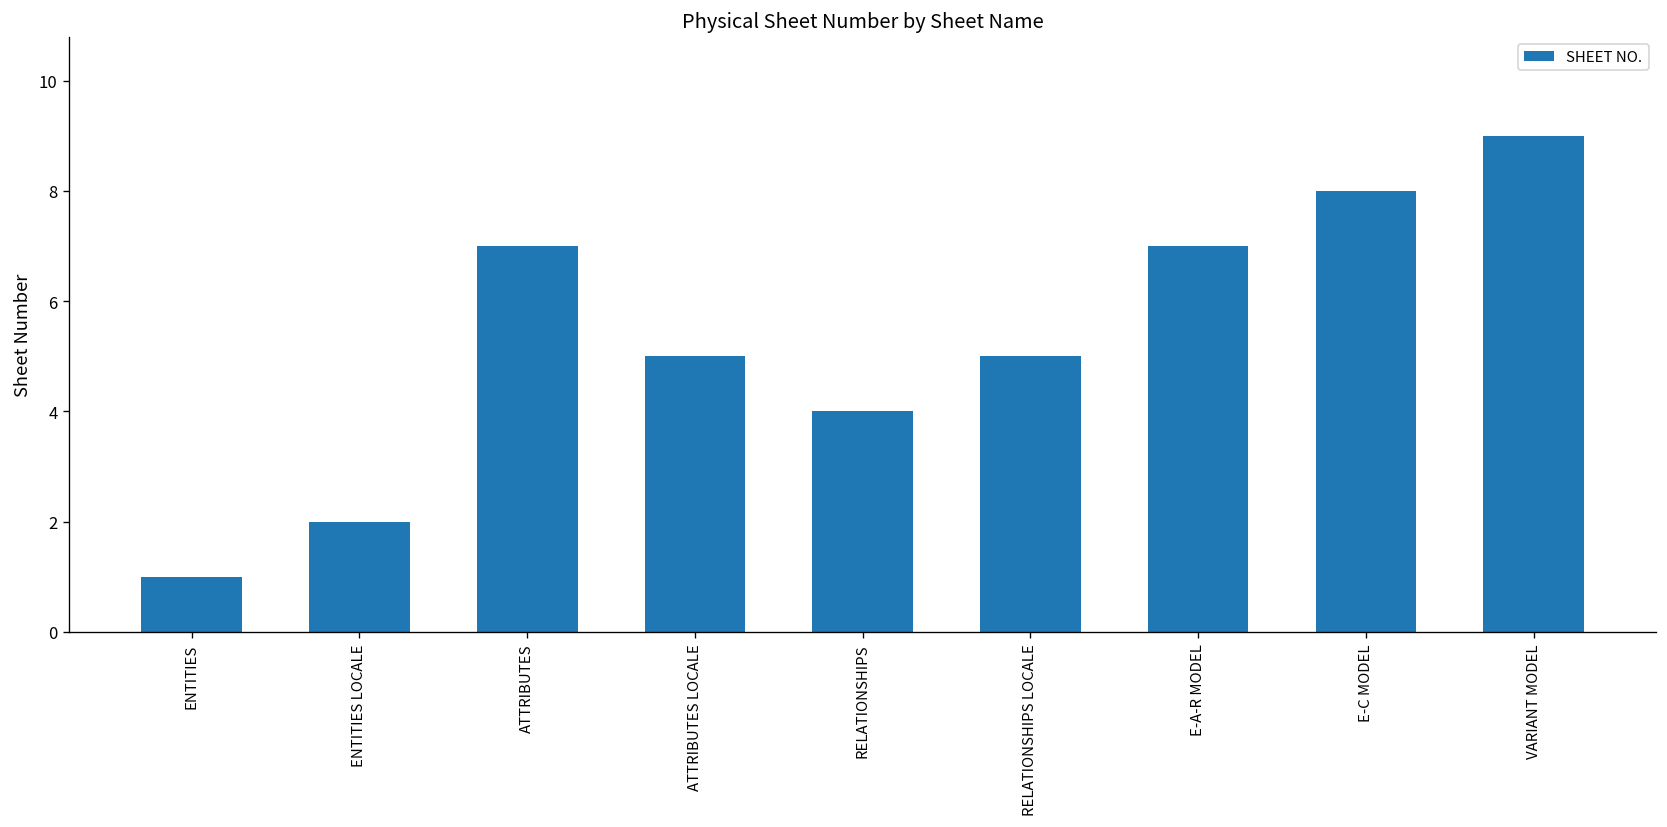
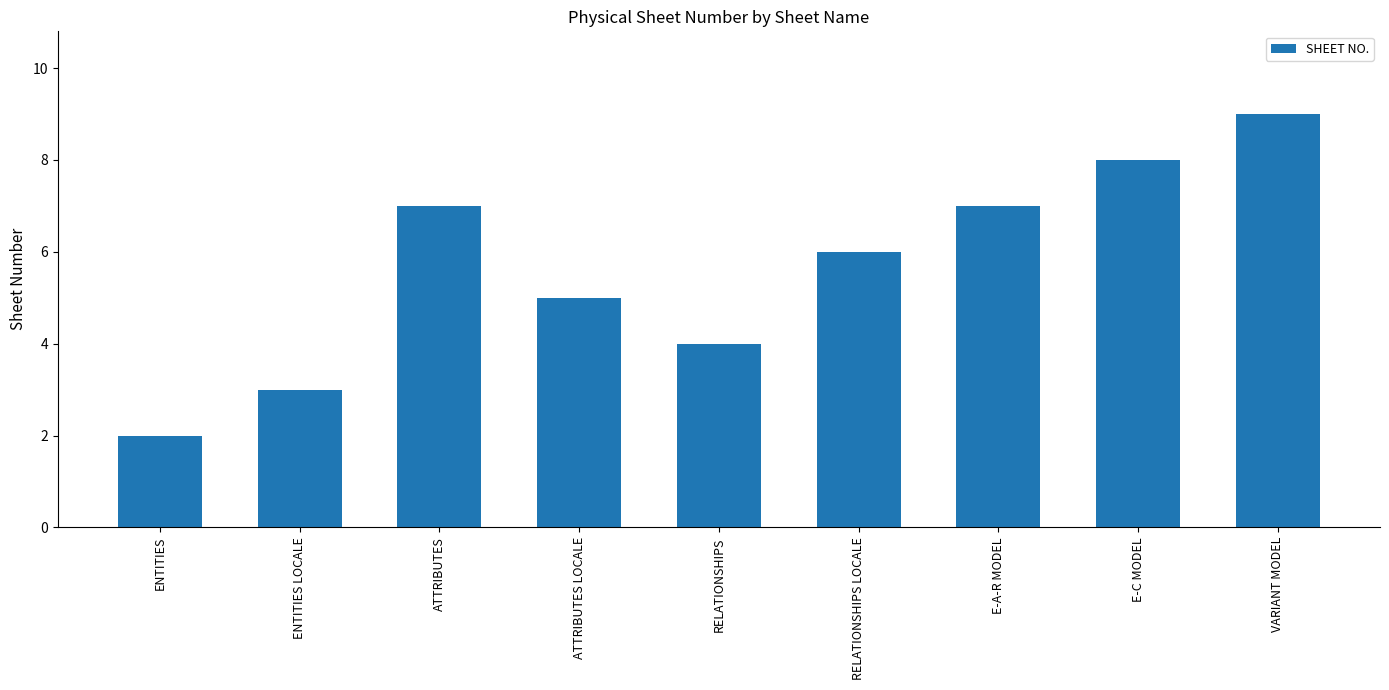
  {
-   "ENTITIES": 1,
-   "ENTITIES LOCALE": 2,
+   "ENTITIES": 2,
+   "ENTITIES LOCALE": 3,
    "ATTRIBUTES": 7,
    "ATTRIBUTES LOCALE": 5,
    "RELATIONSHIPS": 4,
-   "RELATIONSHIPS LOCALE": 5,
+   "RELATIONSHIPS LOCALE": 6,
    "E-A-R MODEL": 7,
    "E-C MODEL": 8,
    "VARIANT MODEL": 9
  }
